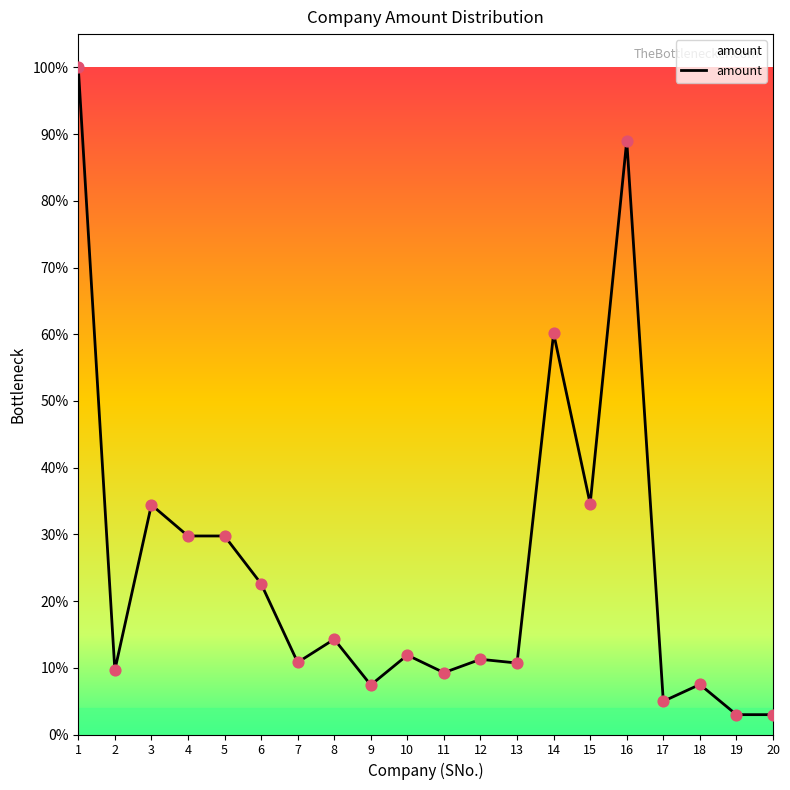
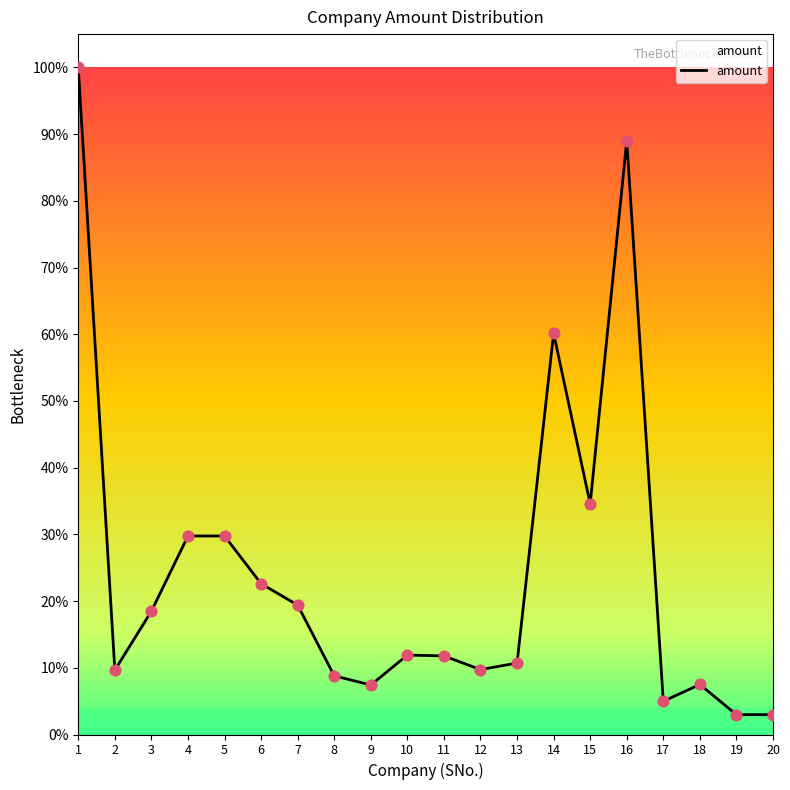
  {
    "1": "100%",
    "2": "10%",
-   "3": "34%",
+   "3": "18%",
    "4": "30%",
    "5": "30%",
    "6": "23%",
-   "7": "11%",
-   "8": "14%",
+   "7": "19%",
+   "8": "9%",
    "9": "7%",
    "10": "12%",
-   "11": "9%",
-   "12": "11%",
+   "11": "12%",
+   "12": "10%",
    "13": "11%",
    "14": "60%",
    "15": "35%",
    "16": "89%",
    "17": "5%",
    "18": "8%"
  }
